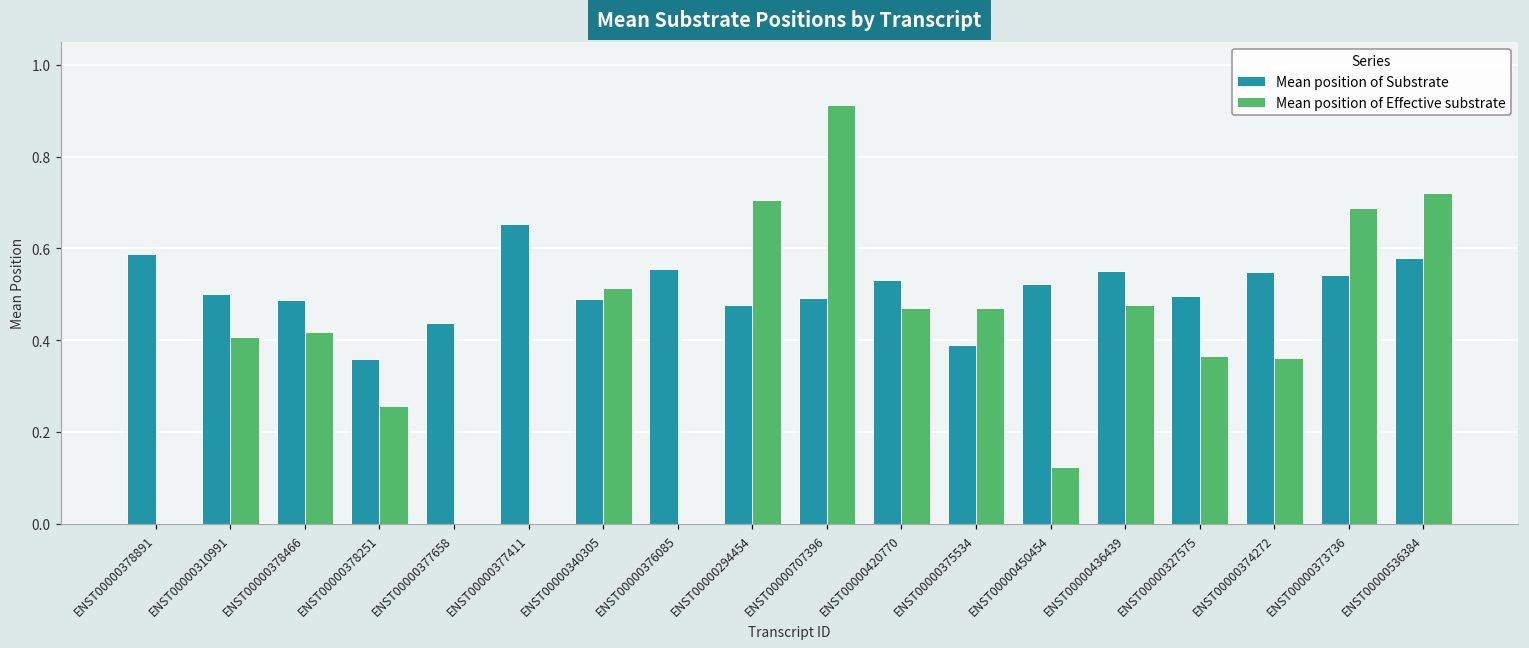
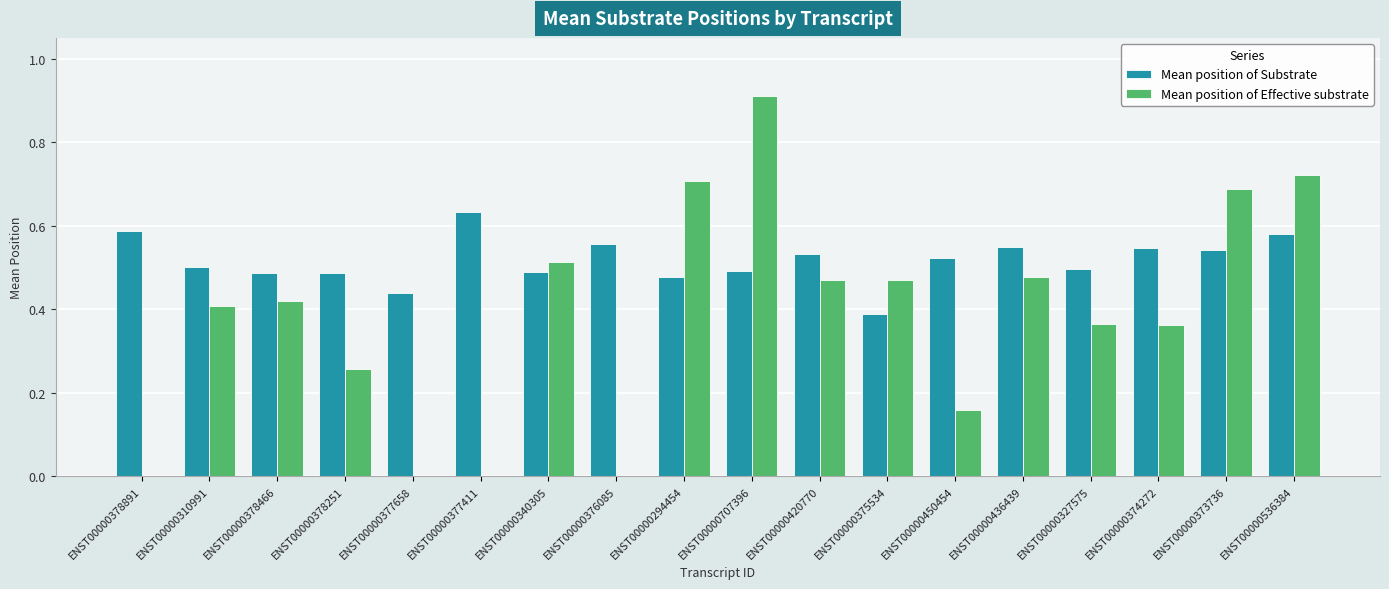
  {
    "Mean position of Substrate": {
      "ENST00000378891": 0.59,
      "ENST00000310991": 0.50,
      "ENST00000378466": 0.49,
-     "ENST00000378251": 0.36,
+     "ENST00000378251": 0.49,
      "ENST00000377658": 0.44,
-     "ENST00000377411": 0.65,
+     "ENST00000377411": 0.63,
      "ENST00000340305": 0.49,
      "ENST00000376085": 0.56,
      "ENST00000294454": 0.48,
      "ENST00000707396": 0.49,
      "ENST00000420770": 0.53,
      "ENST00000375534": 0.39,
      "ENST00000450454": 0.52,
      "ENST00000436439": 0.55,
      "ENST00000327575": 0.50,
      "ENST00000374272": 0.55,
      "ENST00000373736": 0.54,
      "ENST00000536384": 0.58
    },
    "Mean position of Effective substrate": {
      "ENST00000378891": 0.00,
      "ENST00000310991": 0.41,
      "ENST00000378466": 0.42,
      "ENST00000378251": 0.26,
      "ENST00000377658": 0.00,
      "ENST00000377411": 0.00,
      "ENST00000340305": 0.51,
      "ENST00000376085": 0.00,
      "ENST00000294454": 0.71,
      "ENST00000707396": 0.91,
      "ENST00000420770": 0.47,
      "ENST00000375534": 0.47,
-     "ENST00000450454": 0.12,
+     "ENST00000450454": 0.16,
      "ENST00000436439": 0.48,
      "ENST00000327575": 0.36,
      "ENST00000374272": 0.36,
      "ENST00000373736": 0.69,
      "ENST00000536384": 0.72
    }
  }
